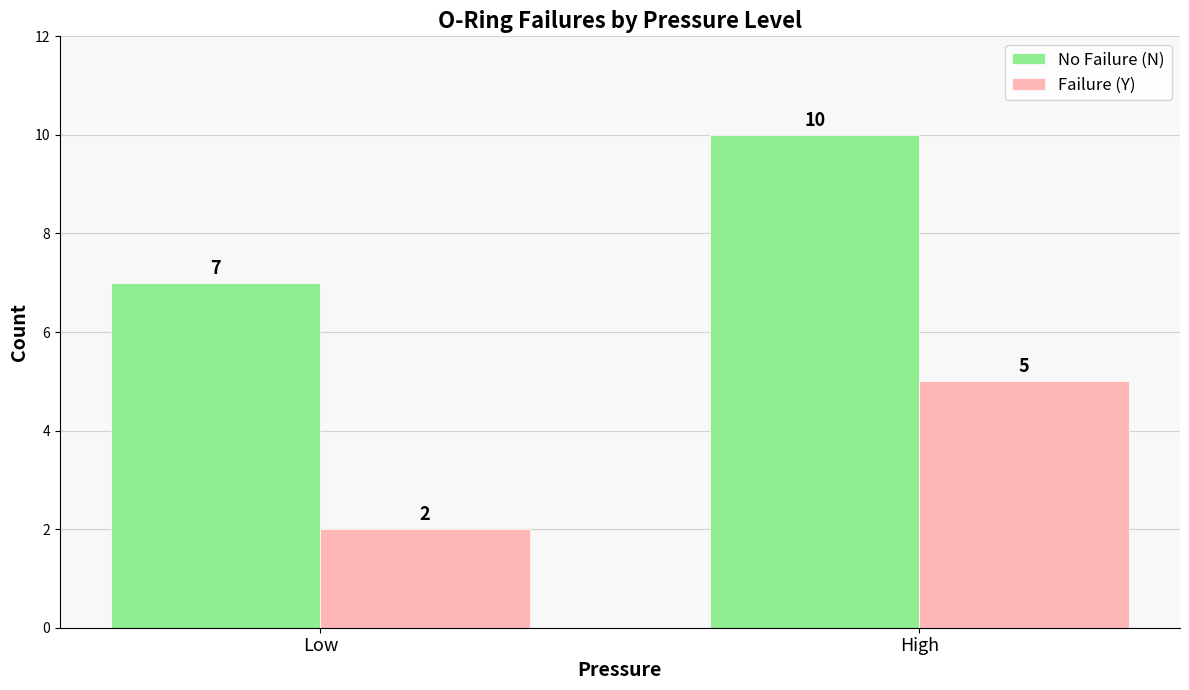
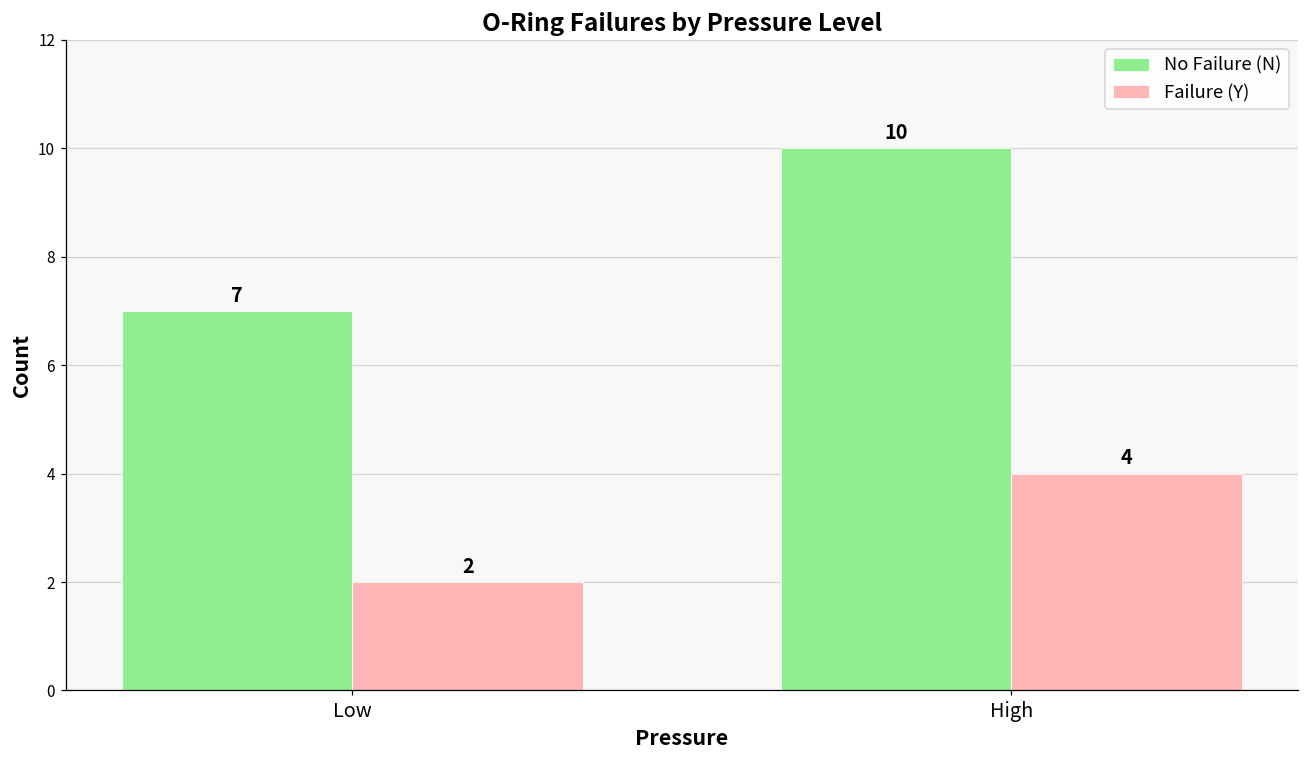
  {
    "No Failure (N)": {
      "Low": 7,
      "High": 10
    },
    "Failure (Y)": {
      "Low": 2,
-     "High": 5
+     "High": 4
    }
  }
